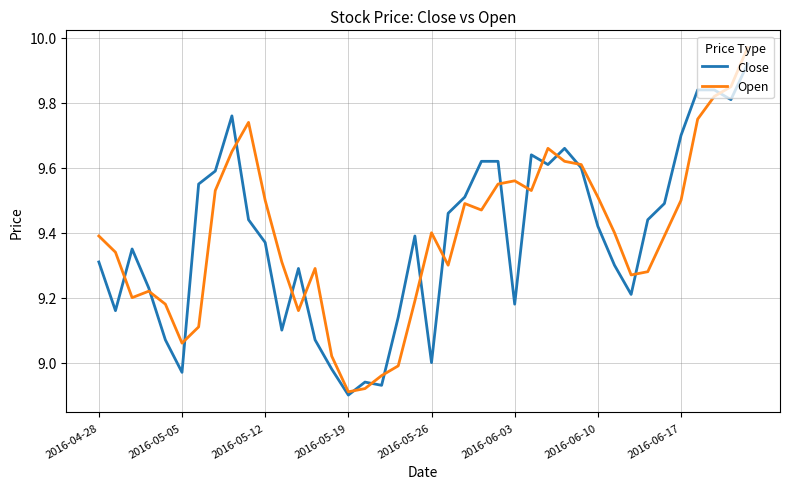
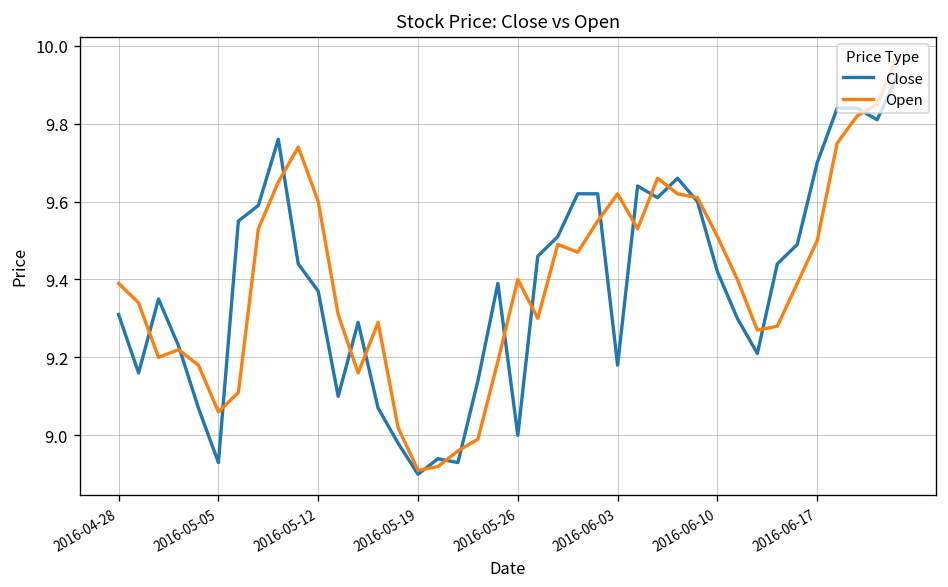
  {
    "Close": {
      "2016-04-28": 9.31,
-     "2016-05-05": 8.97,
+     "2016-05-05": 8.93,
      "2016-05-12": 9.37,
      "2016-05-19": 8.90,
      "2016-05-26": 9.00,
      "2016-06-03": 9.18,
      "2016-06-10": 9.42,
      "2016-06-17": 9.70
    },
    "Open": {
      "2016-04-28": 9.39,
      "2016-05-05": 9.06,
-     "2016-05-12": 9.5,
+     "2016-05-12": 9.6,
      "2016-05-19": 8.91,
      "2016-05-26": 9.40,
-     "2016-06-03": 9.56,
+     "2016-06-03": 9.62,
      "2016-06-10": 9.51,
      "2016-06-17": 9.50
    }
  }
